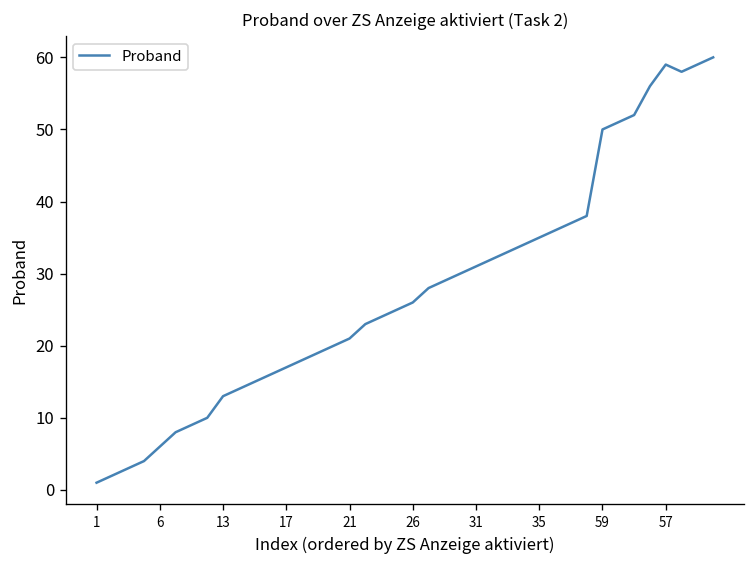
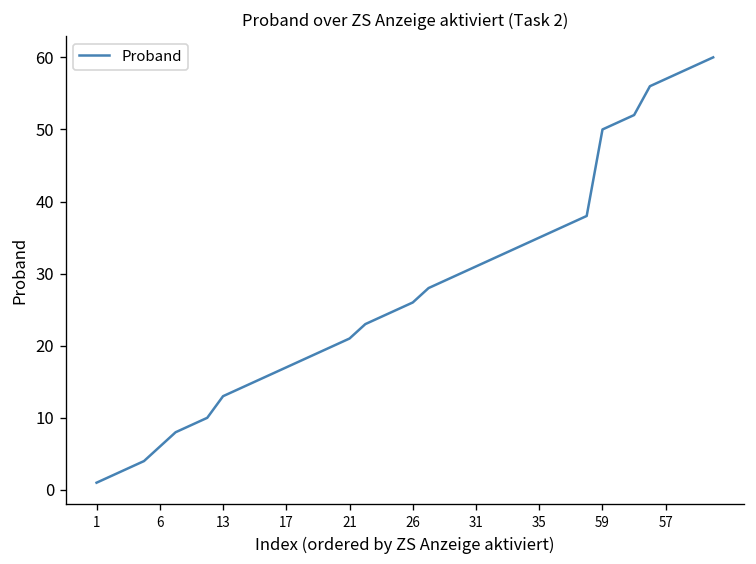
  {
    "59": 50,
-   "57": 59
+   "57": 57
  }
